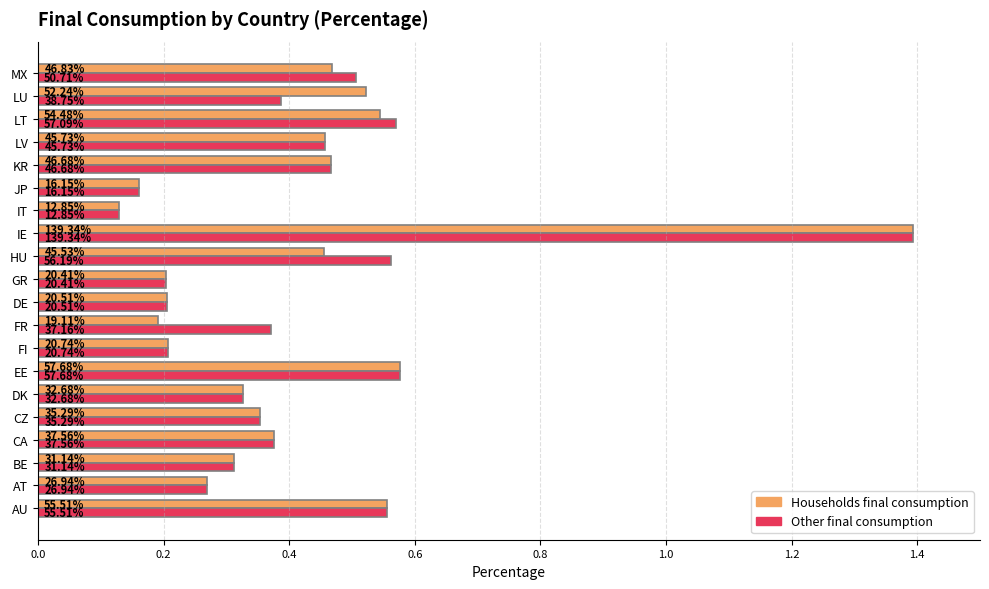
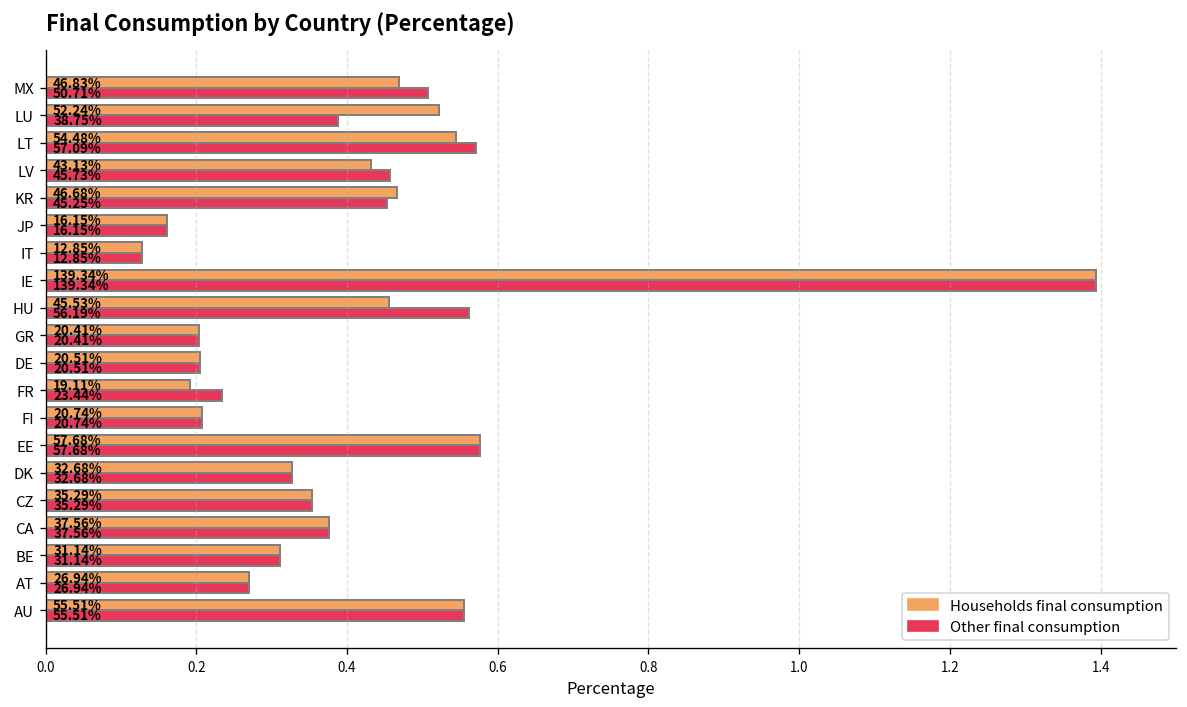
  {
    "Households final consumption": {
-     "LV": "45.73%"
+     "LV": "43.13%"
    },
    "Other final consumption": {
-     "KR": "46.68%",
-     "FR": "37.16%"
+     "KR": "45.25%",
+     "FR": "23.44%"
    }
  }
